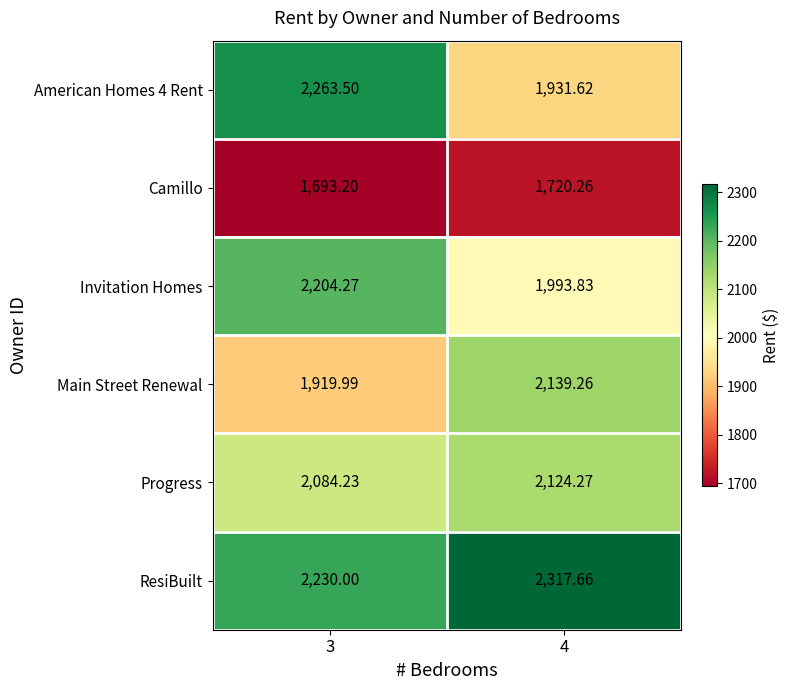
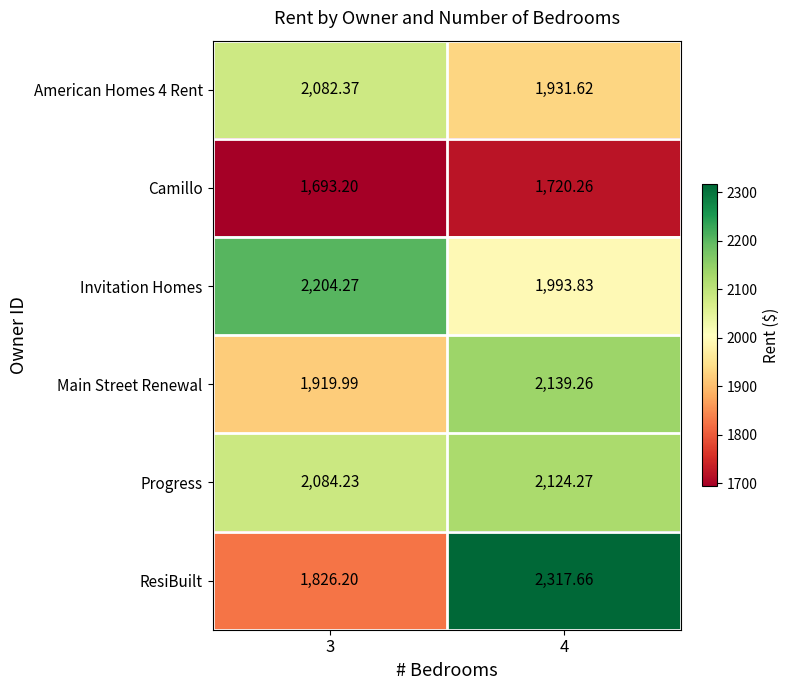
  {
    "American Homes 4 Rent": {
-     "3": "2,263.50",
+     "3": "2,082.37",
      "4": "1,931.62"
    },
    "Camillo": {
      "3": "1,693.20",
      "4": "1,720.26"
    },
    "Invitation Homes": {
      "3": "2,204.27",
      "4": "1,993.83"
    },
    "Main Street Renewal": {
      "3": "1,919.99",
      "4": "2,139.26"
    },
    "Progress": {
      "3": "2,084.23",
      "4": "2,124.27"
    },
    "ResiBuilt": {
-     "3": "2,230.00",
+     "3": "1,826.20",
      "4": "2,317.66"
    }
  }
